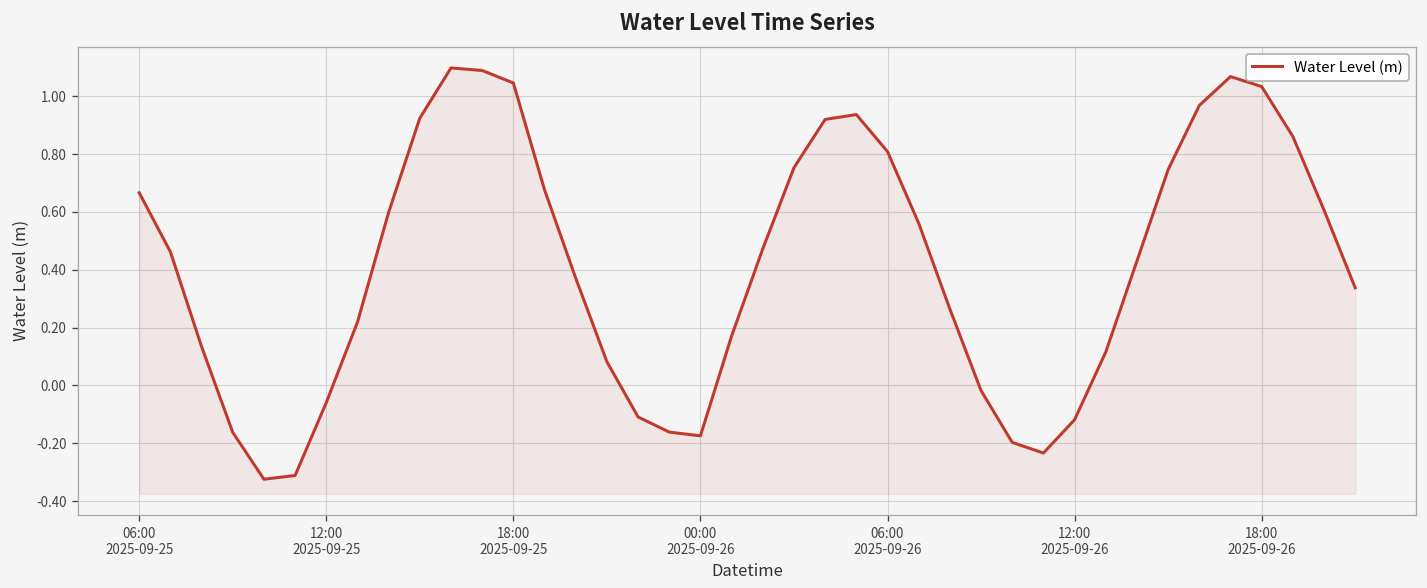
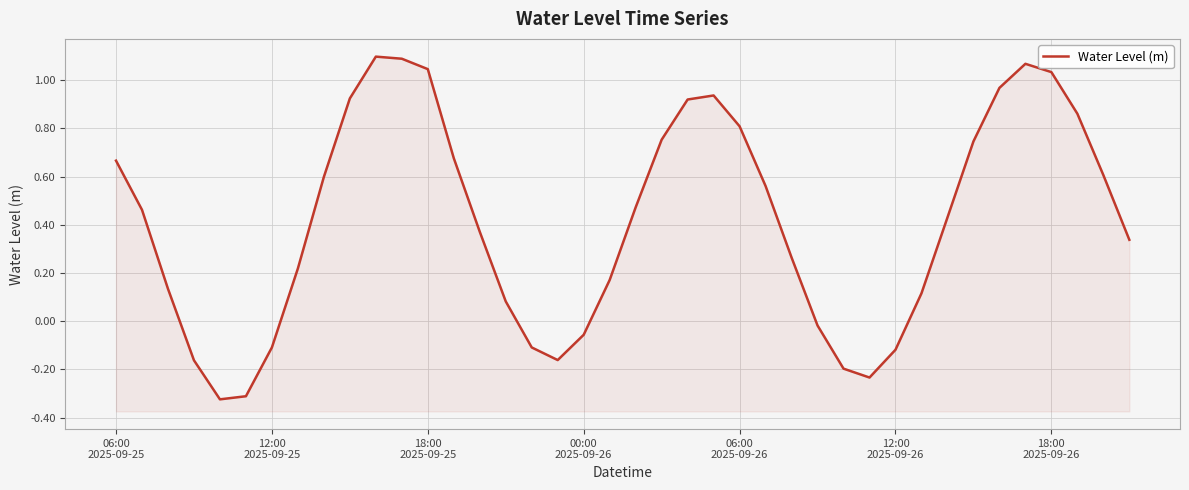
  {
    "06:00 2025-09-25": 0.67,
-   "12:00 2025-09-25": -0.06,
+   "12:00 2025-09-25": -0.11,
    "18:00 2025-09-25": 1.05,
-   "00:00 2025-09-26": -0.17,
+   "00:00 2025-09-26": -0.06,
    "06:00 2025-09-26": 0.81,
    "12:00 2025-09-26": -0.12,
    "18:00 2025-09-26": 1.03
  }
